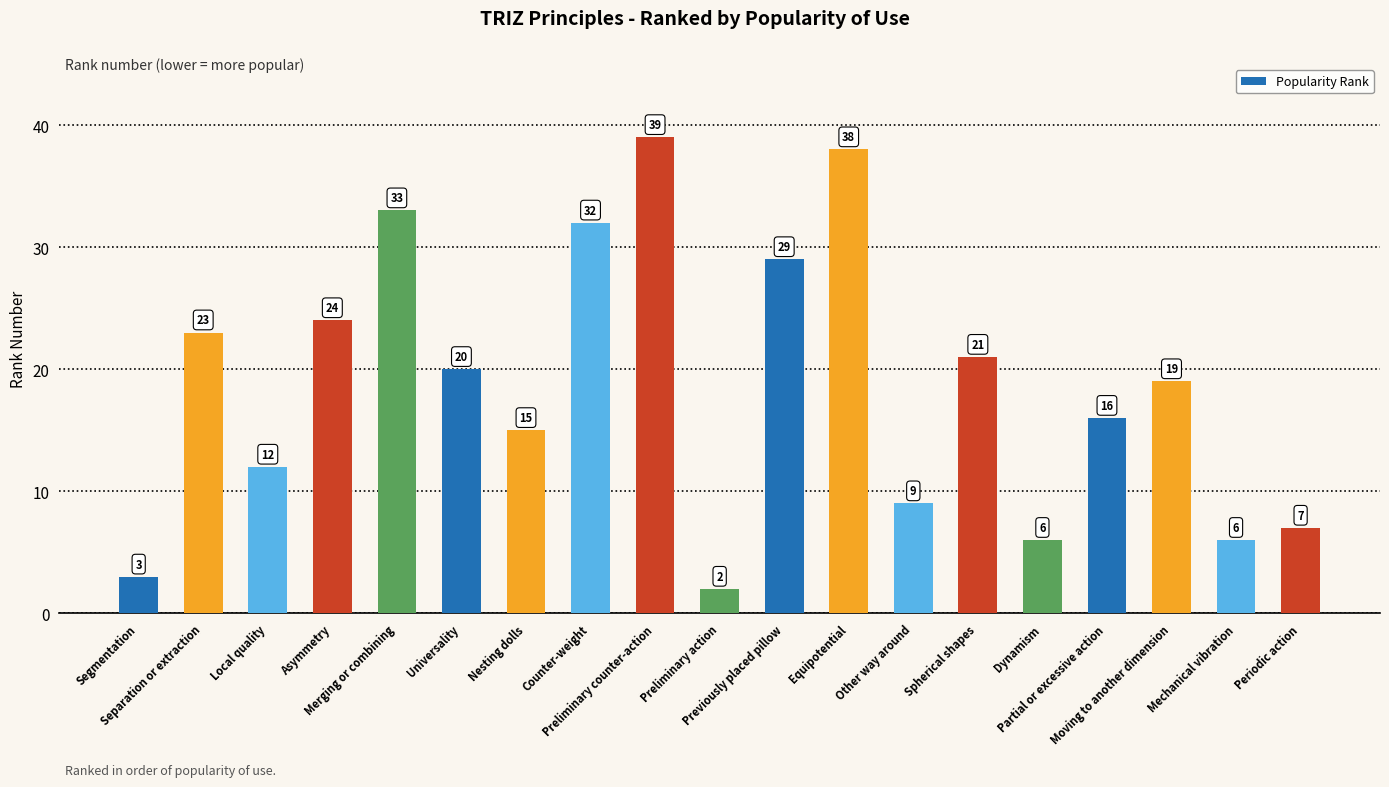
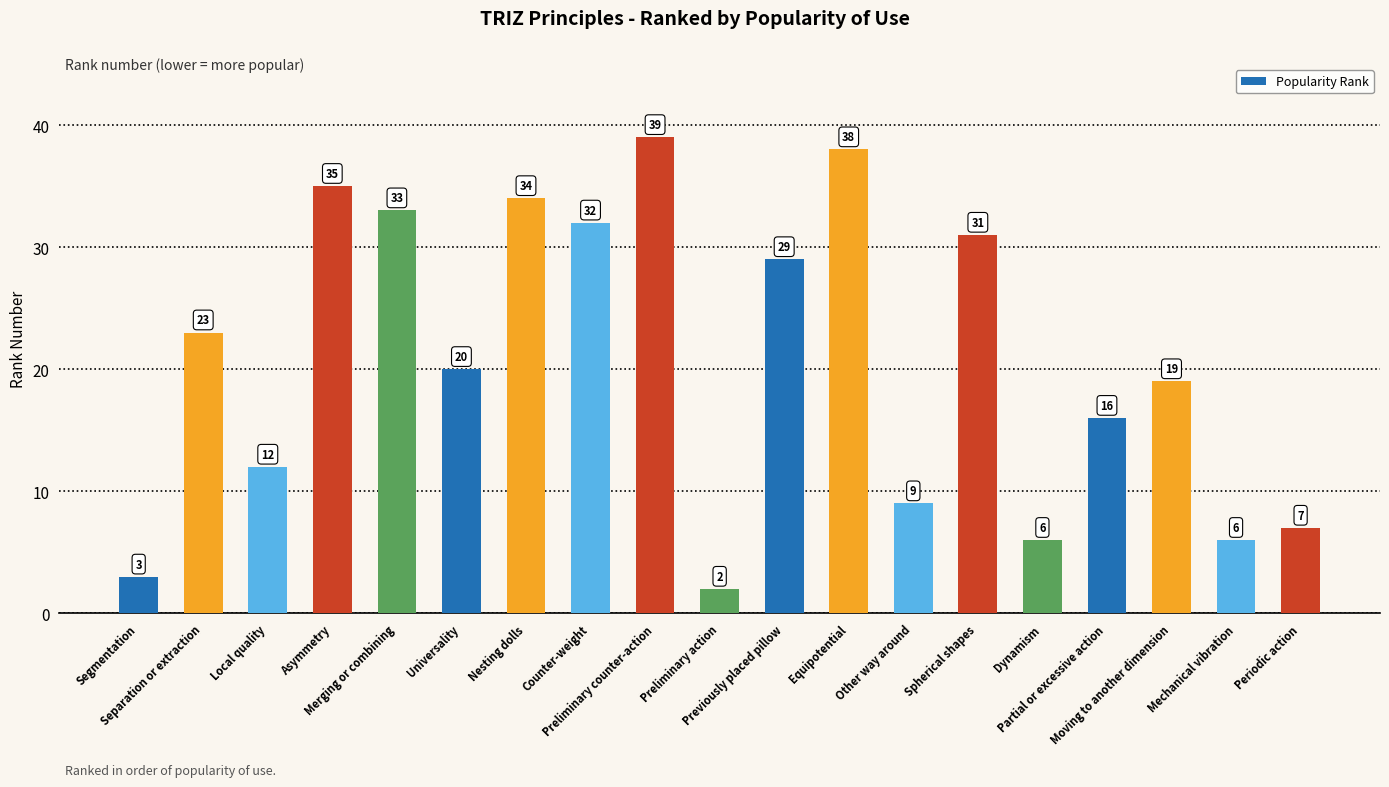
  {
-   "Asymmetry": 24,
-   "Nesting dolls": 15,
-   "Spherical shapes": 21
+   "Asymmetry": 35,
+   "Nesting dolls": 34,
+   "Spherical shapes": 31
  }
